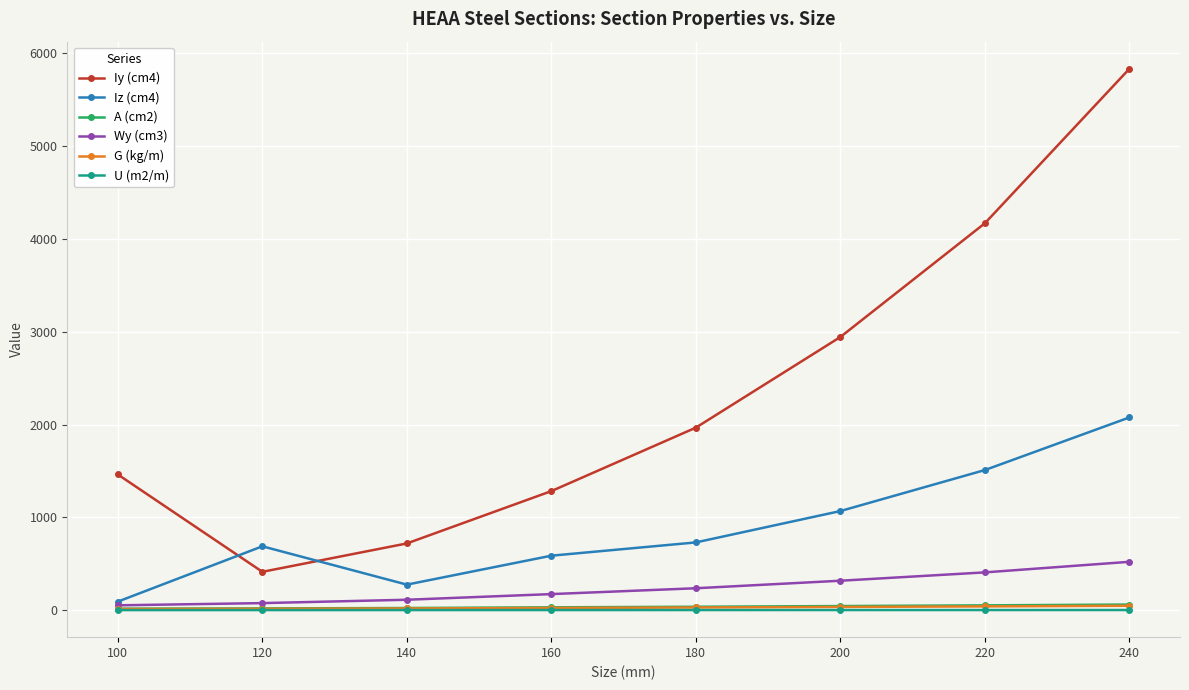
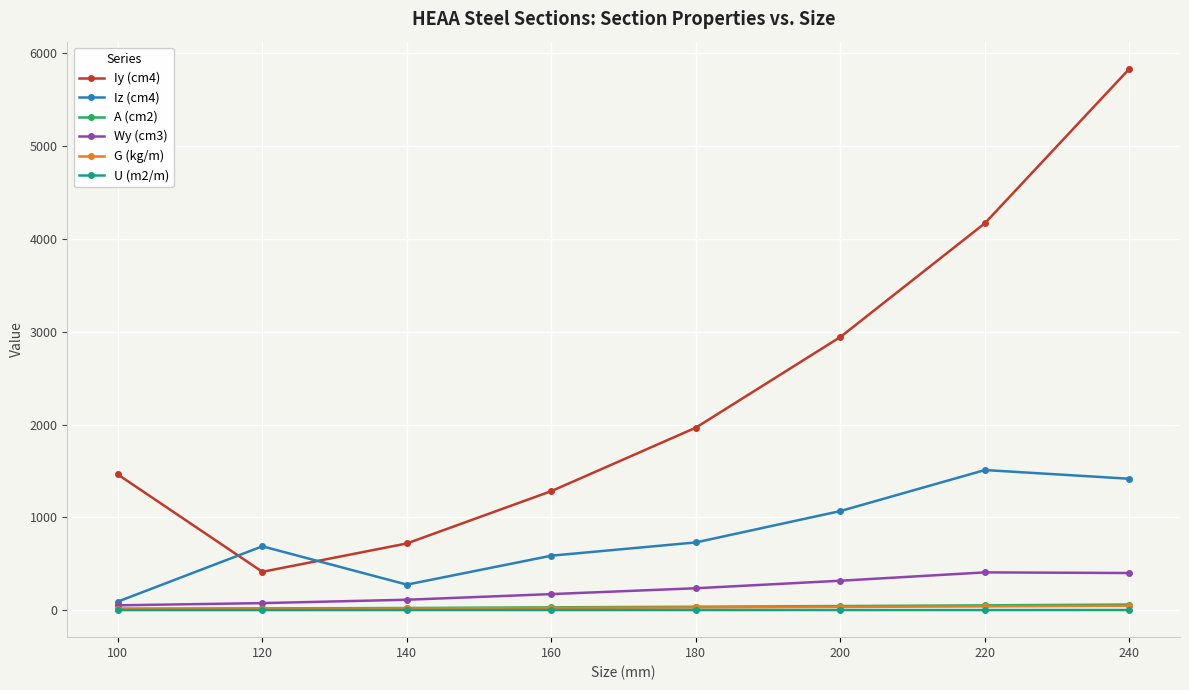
  {
    "Iy (cm4)": {
      "100": 1500,
      "120": 400,
      "140": 700,
      "160": 1300,
      "180": 2000,
      "200": 2900,
      "220": 4200,
      "240": 5800
    },
    "Iz (cm4)": {
      "100": 100,
      "120": 700,
      "140": 300,
      "160": 600,
      "180": 700,
      "200": 1100,
      "220": 1500,
-     "240": 2100
+     "240": 1400
    },
    "Wy (cm3)": {
      "100": 100,
      "120": 100,
      "140": 100,
      "160": 200,
      "180": 200,
      "200": 300,
      "220": 400,
-     "240": 500
+     "240": 400
    }
  }
